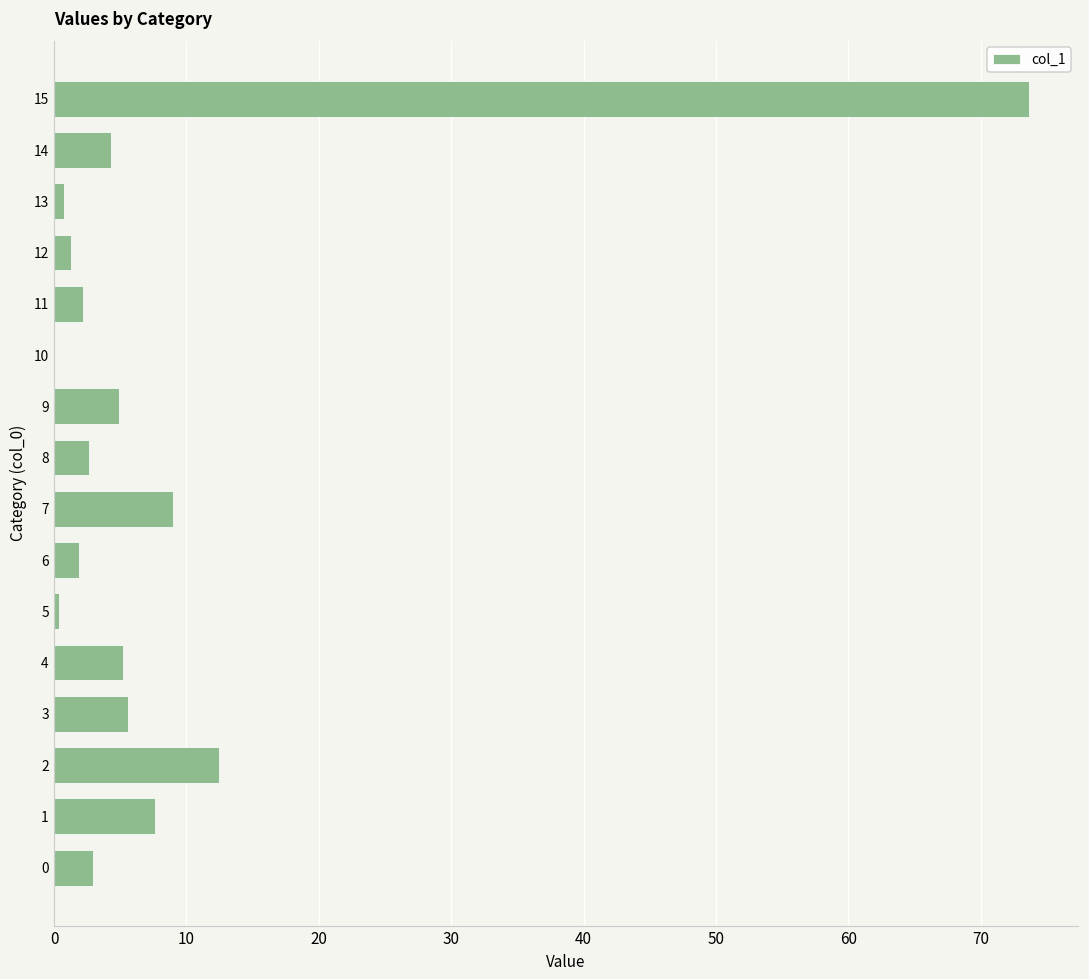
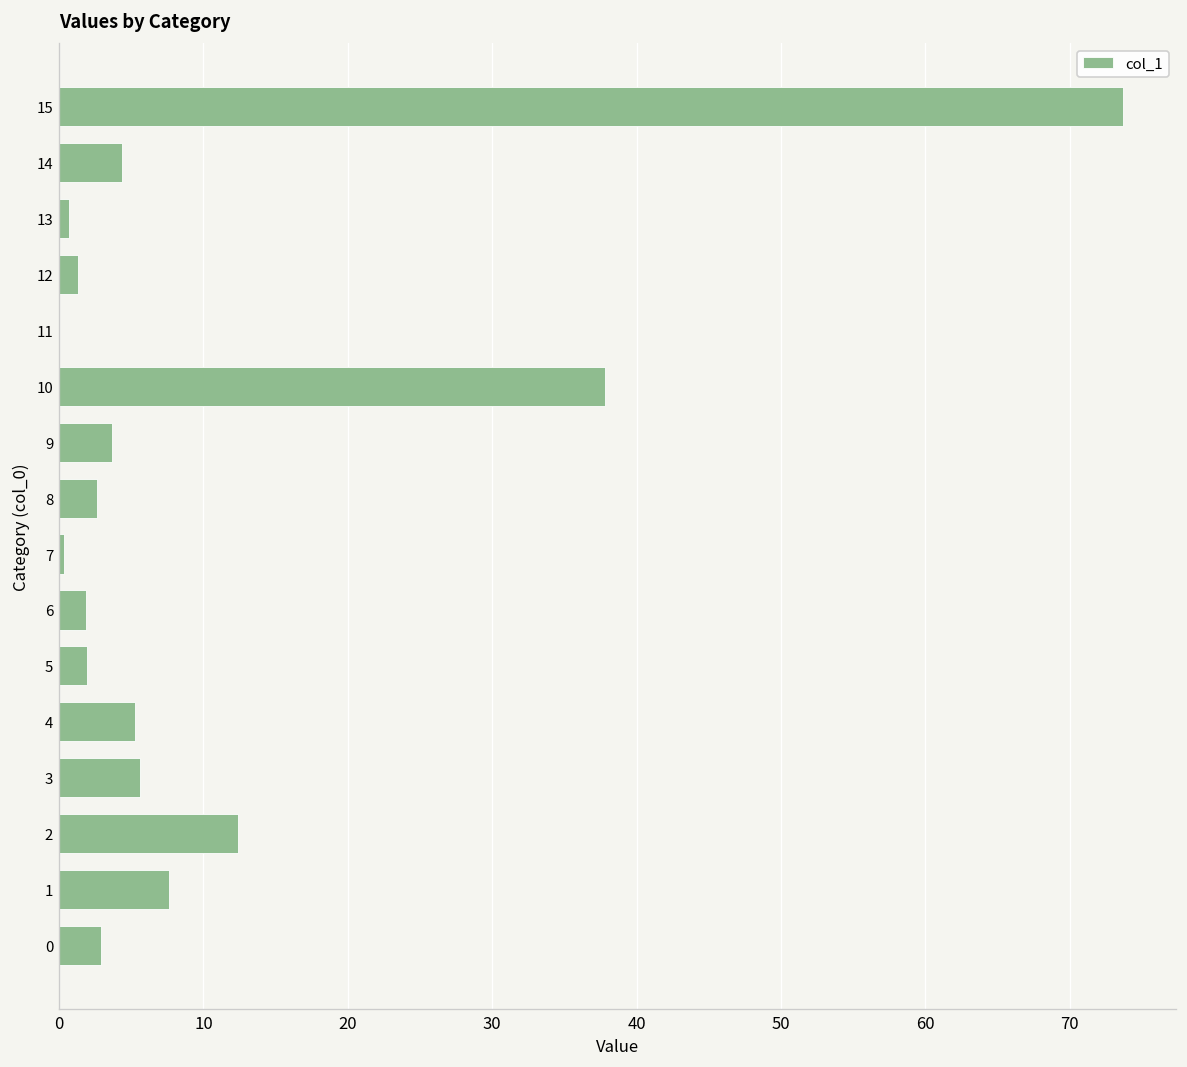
  {
    "15": 73.7,
    "14": 4.3,
    "13": 0.7,
    "12": 1.3,
-   "11": 2.2,
-   "10": 0.0,
-   "9": 4.9,
+   "11": 0.0,
+   "10": 37.8,
+   "9": 3.6,
    "8": 2.6,
-   "7": 9.0,
+   "7": 0.4,
    "6": 1.8,
-   "5": 0.4,
+   "5": 2.0,
    "4": 5.2,
    "3": 5.6,
    "2": 12.4,
    "1": 7.6,
    "0": 2.9
  }
